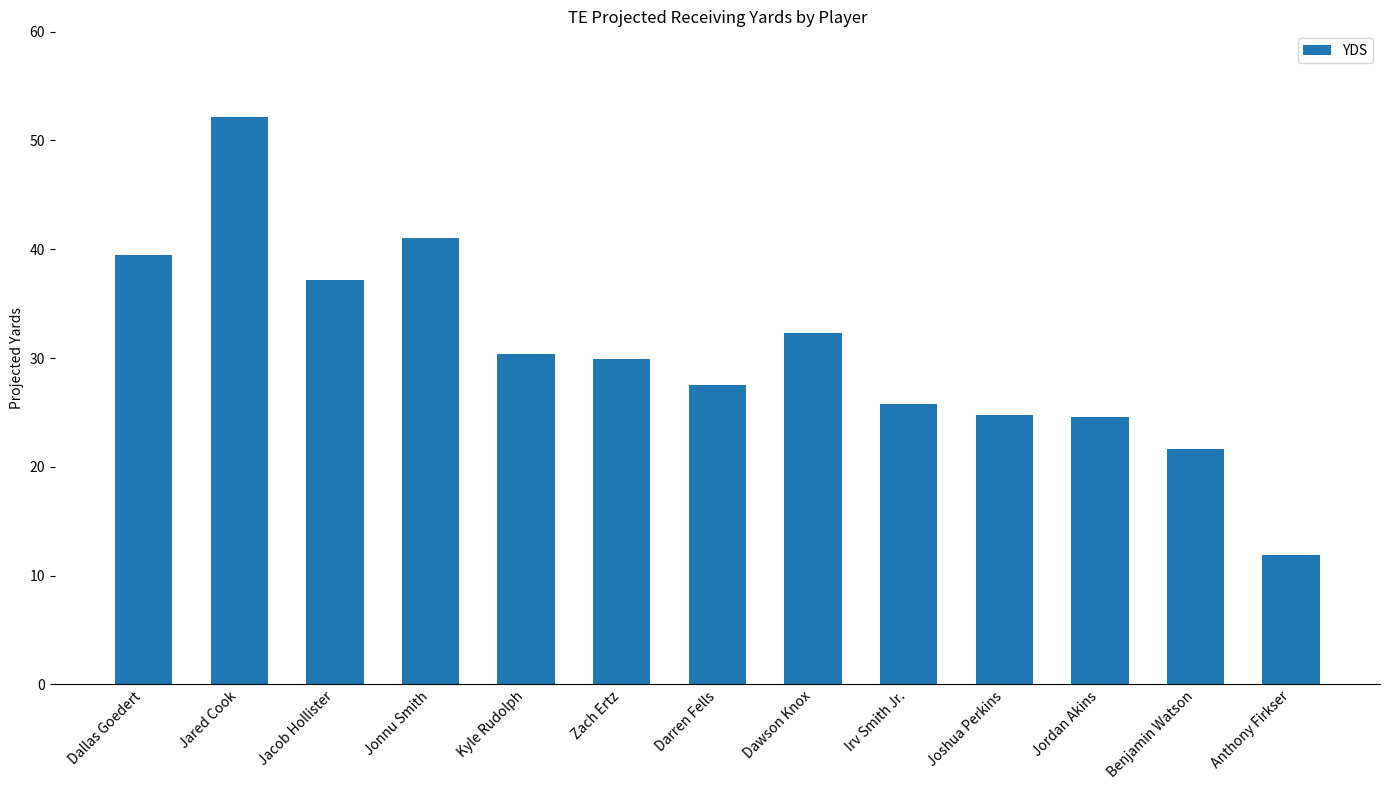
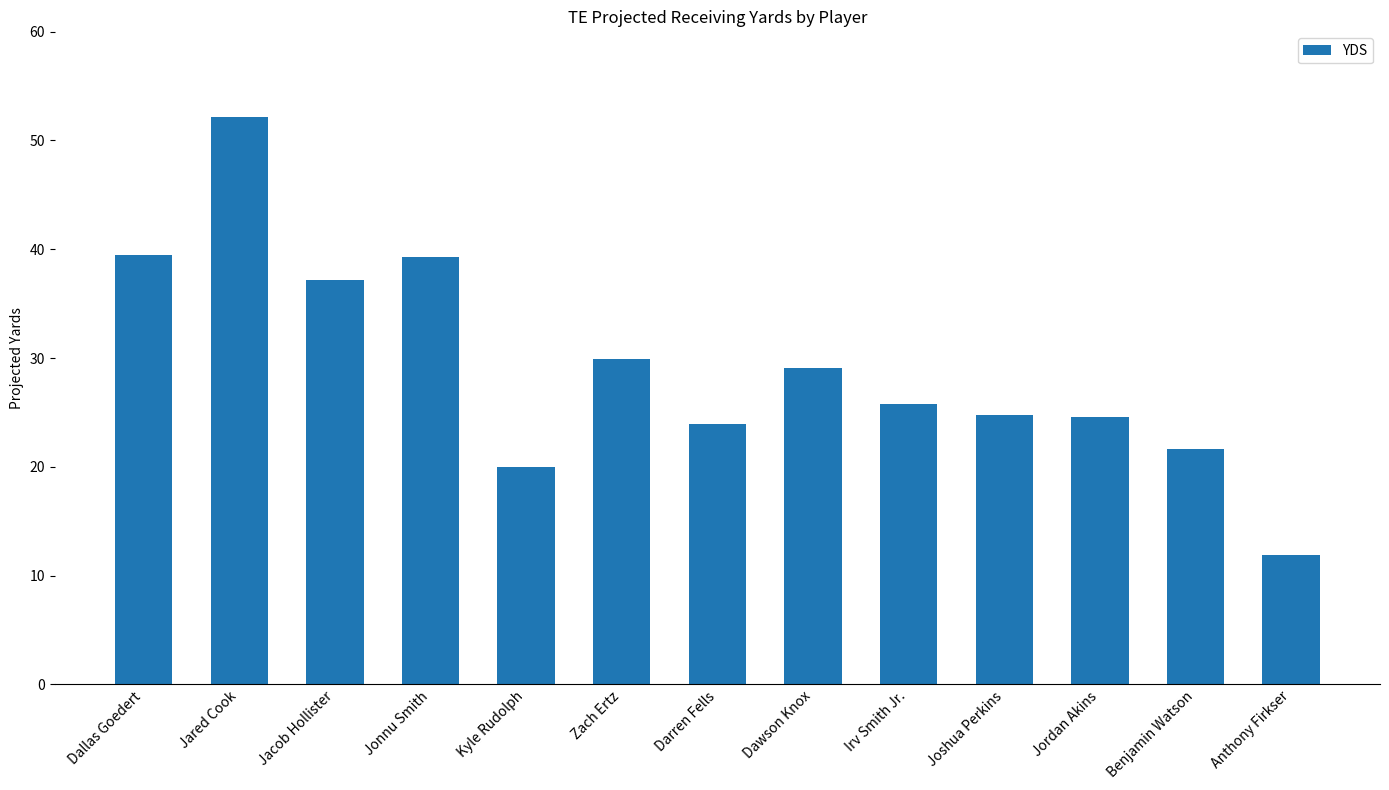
  {
    "Dallas Goedert": 39.5,
    "Jared Cook": 52.2,
    "Jacob Hollister": 37.2,
-   "Jonnu Smith": 41.0,
-   "Kyle Rudolph": 30.4,
+   "Jonnu Smith": 39.3,
+   "Kyle Rudolph": 20.0,
    "Zach Ertz": 29.9,
-   "Darren Fells": 27.5,
-   "Dawson Knox": 32.3,
+   "Darren Fells": 23.9,
+   "Dawson Knox": 29.1,
    "Irv Smith Jr.": 25.8,
    "Joshua Perkins": 24.8,
    "Jordan Akins": 24.6,
    "Benjamin Watson": 21.6,
    "Anthony Firkser": 11.9
  }
